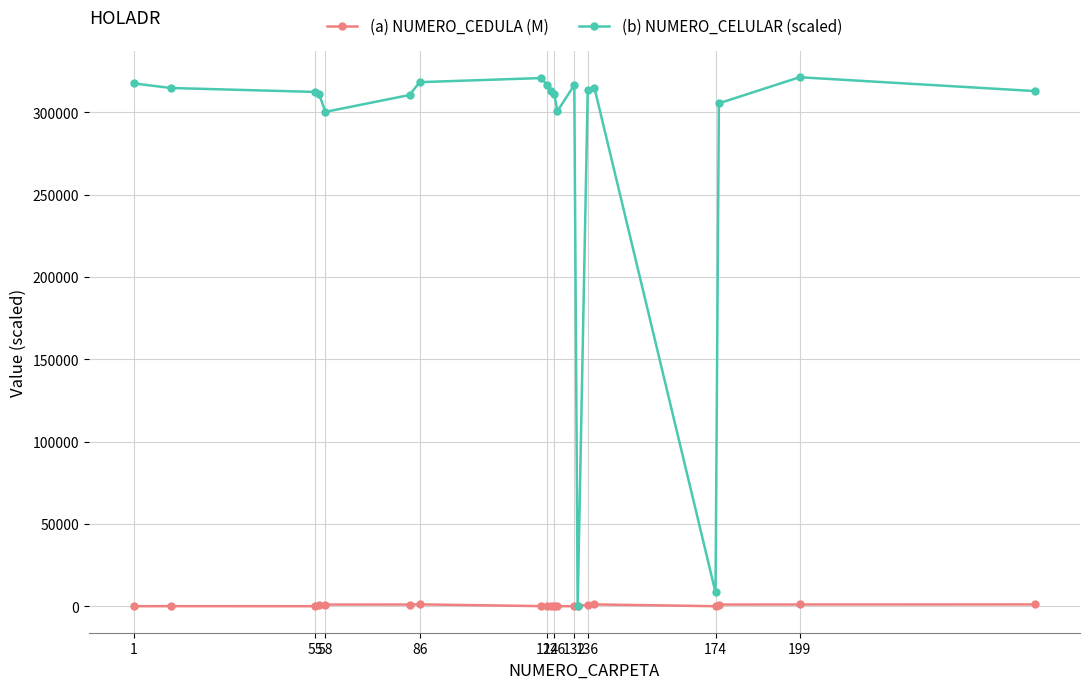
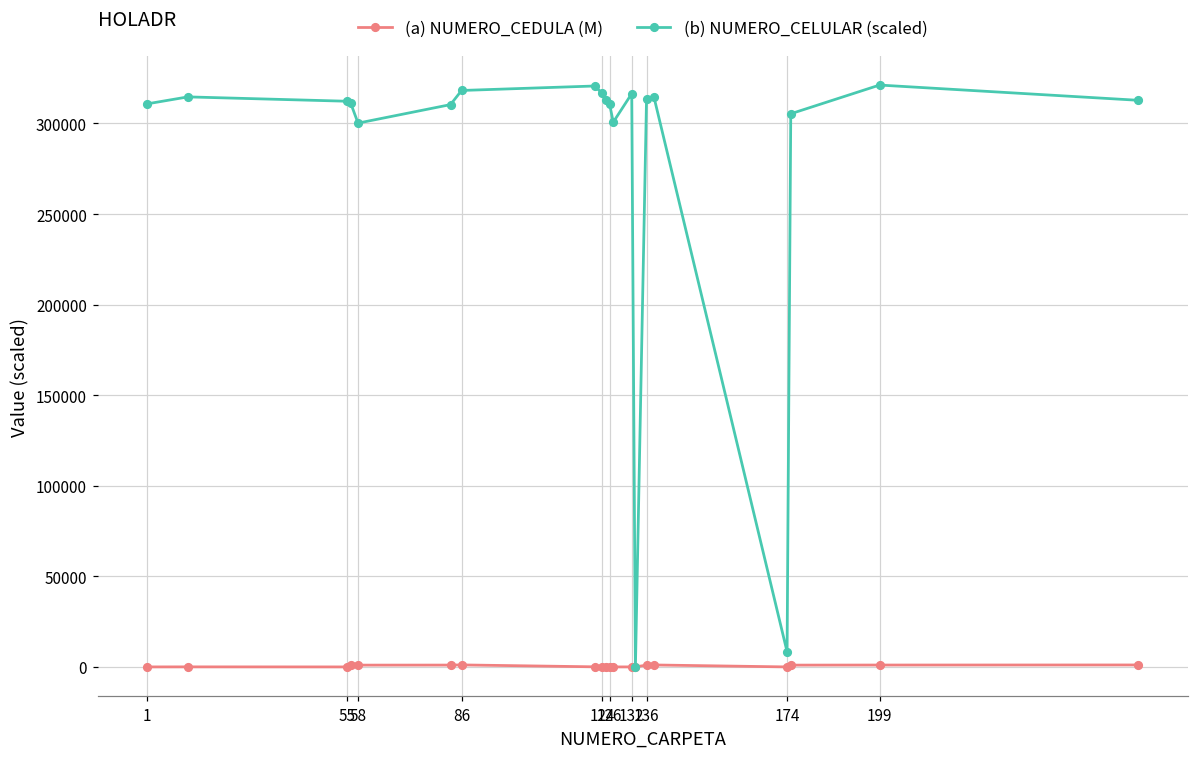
  {
    "(a) NUMERO_CEDULA (M)": {
      "1": 0,
      "86": 1000,
      "174": 0,
      "199": 1000
    },
    "(b) NUMERO_CELULAR (scaled)": {
-     "1": 317000,
+     "1": 311000,
      "86": 318000,
      "174": 8000,
      "199": 321000
    }
  }
